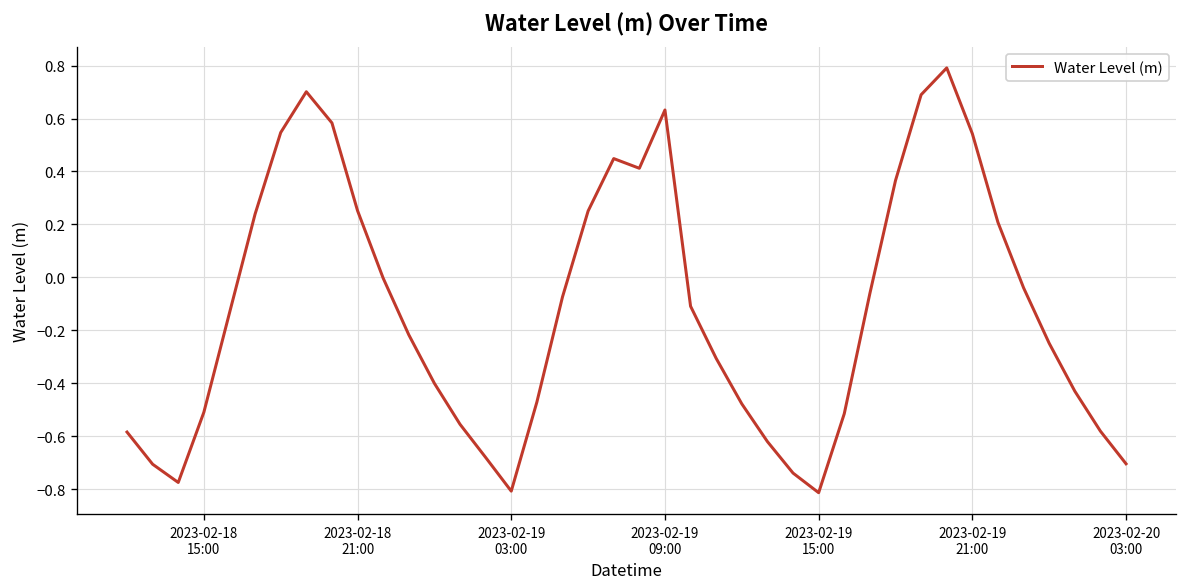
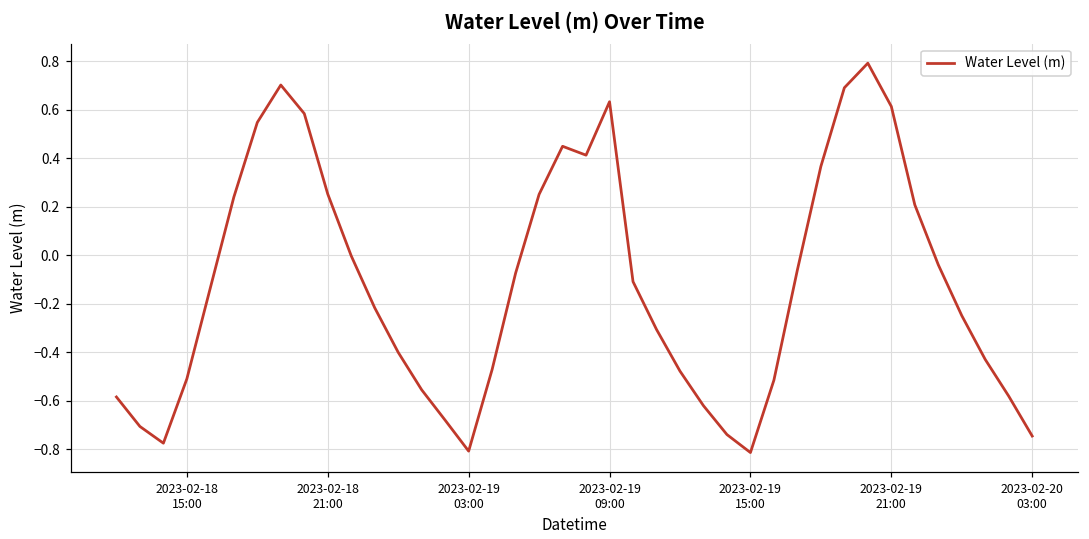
  {
    "2023-02-18 15:00": -0.51,
    "2023-02-18 21:00": 0.25,
    "2023-02-19 03:00": -0.81,
    "2023-02-19 09:00": 0.63,
    "2023-02-19 15:00": -0.81,
-   "2023-02-19 21:00": 0.54,
-   "2023-02-20 03:00": -0.70
+   "2023-02-19 21:00": 0.61,
+   "2023-02-20 03:00": -0.75
  }
